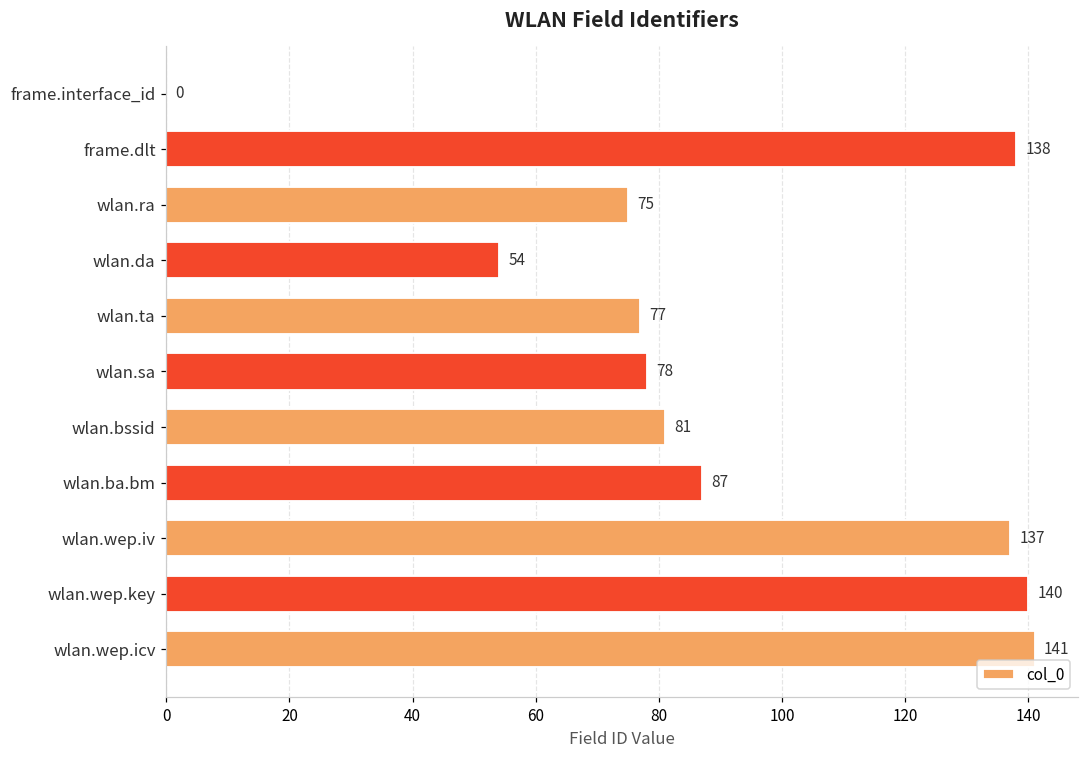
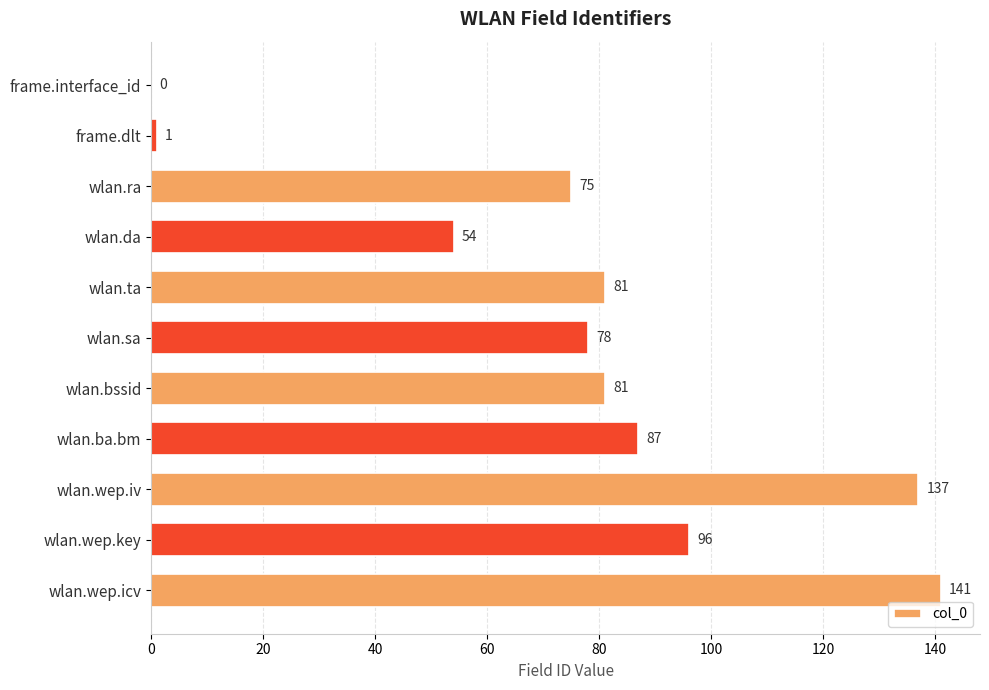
  {
    "frame.interface_id": 0,
-   "frame.dlt": 138,
+   "frame.dlt": 1,
    "wlan.ra": 75,
    "wlan.da": 54,
-   "wlan.ta": 77,
+   "wlan.ta": 81,
    "wlan.sa": 78,
    "wlan.bssid": 81,
    "wlan.ba.bm": 87,
    "wlan.wep.iv": 137,
-   "wlan.wep.key": 140,
+   "wlan.wep.key": 96,
    "wlan.wep.icv": 141
  }
